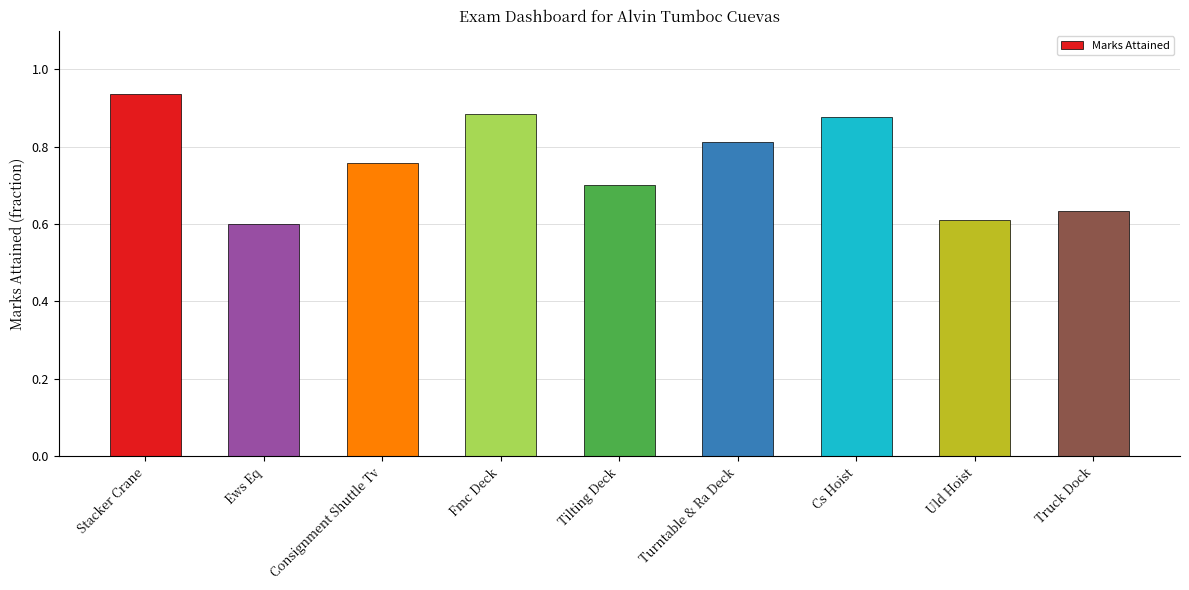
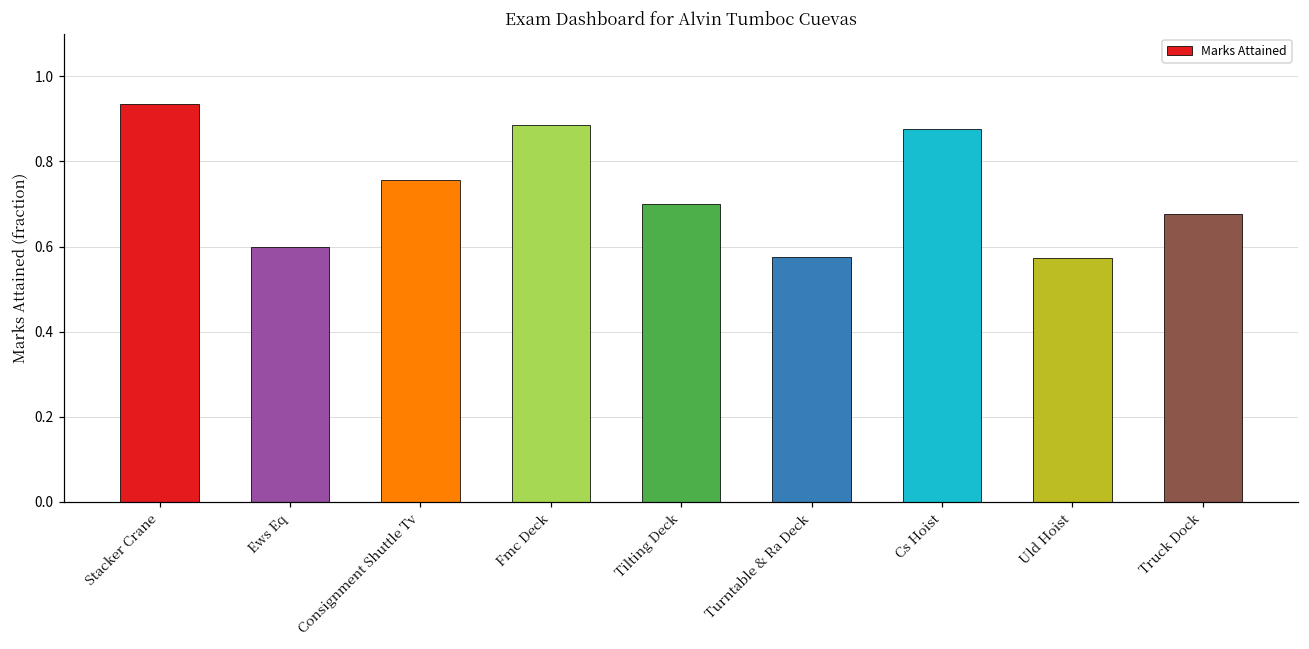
  {
    "Stacker Crane": 0.94,
    "Ews Eq": 0.60,
    "Consignment Shuttle Tv": 0.76,
    "Fmc Deck": 0.88,
    "Tilting Deck": 0.70,
-   "Turntable & Ra Deck": 0.81,
+   "Turntable & Ra Deck": 0.58,
    "Cs Hoist": 0.88,
-   "Uld Hoist": 0.61,
-   "Truck Dock": 0.63
+   "Uld Hoist": 0.57,
+   "Truck Dock": 0.68
  }
